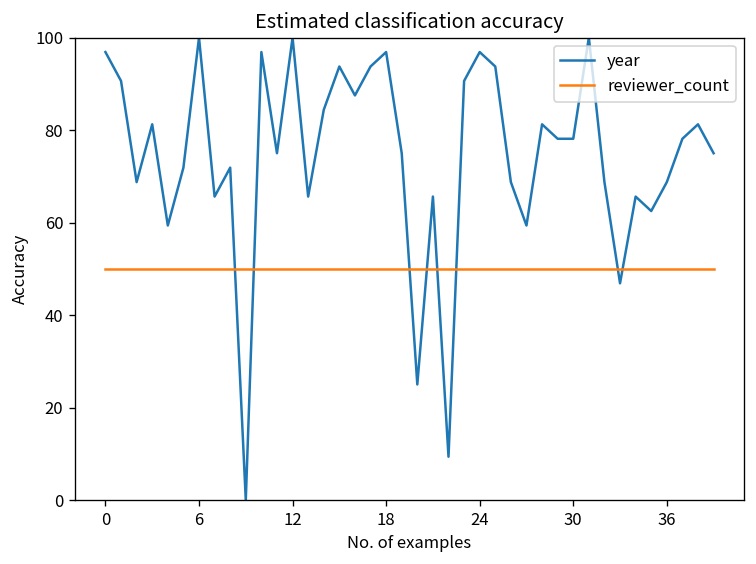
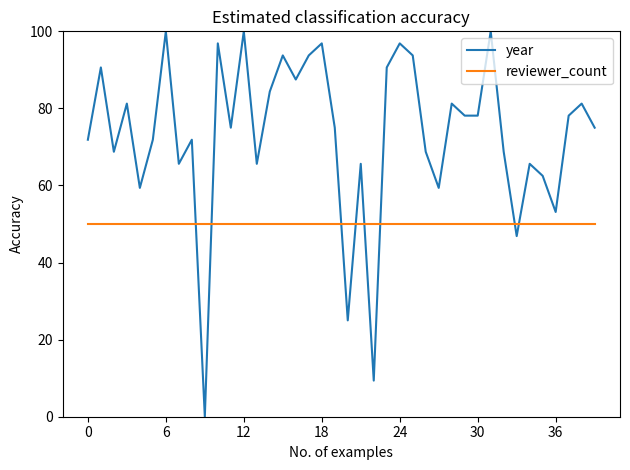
  {
    "year": {
-     "0": 97,
+     "0": 72,
      "6": 100,
      "12": 100,
      "18": 97,
      "24": 97,
      "30": 78,
-     "36": 69
+     "36": 53
    },
    "reviewer_count": {
      "0": 50,
      "6": 50,
      "12": 50,
      "18": 50,
      "24": 50,
      "30": 50,
      "36": 50
    }
  }
